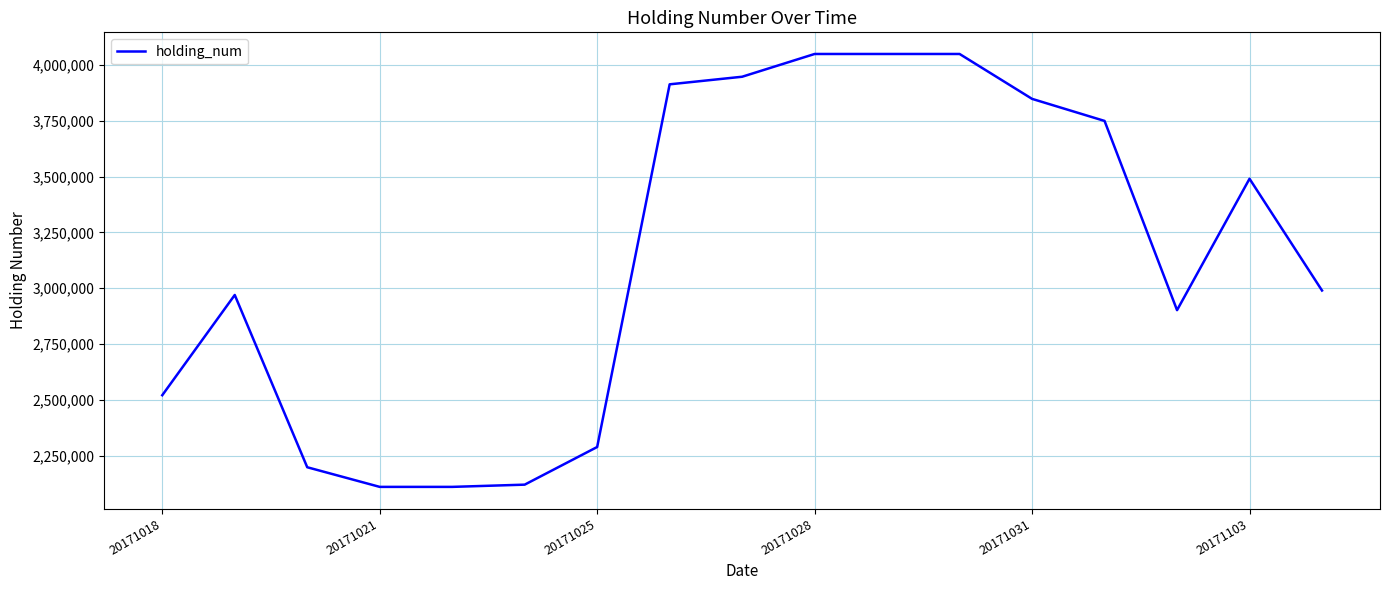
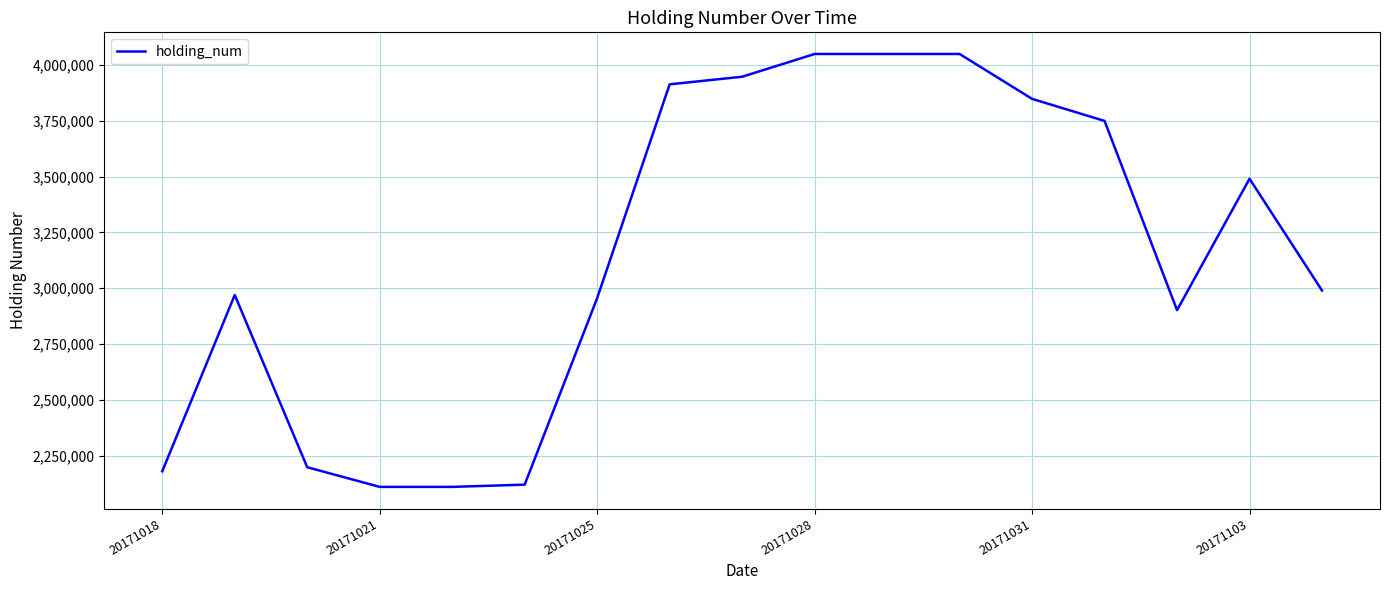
  {
-   "20171018": "2,520,000",
+   "20171018": "2,180,000",
    "20171021": "2,110,000",
-   "20171025": "2,290,000",
+   "20171025": "2,960,000",
    "20171028": "4,050,000",
    "20171031": "3,850,000",
    "20171103": "3,490,000"
  }
